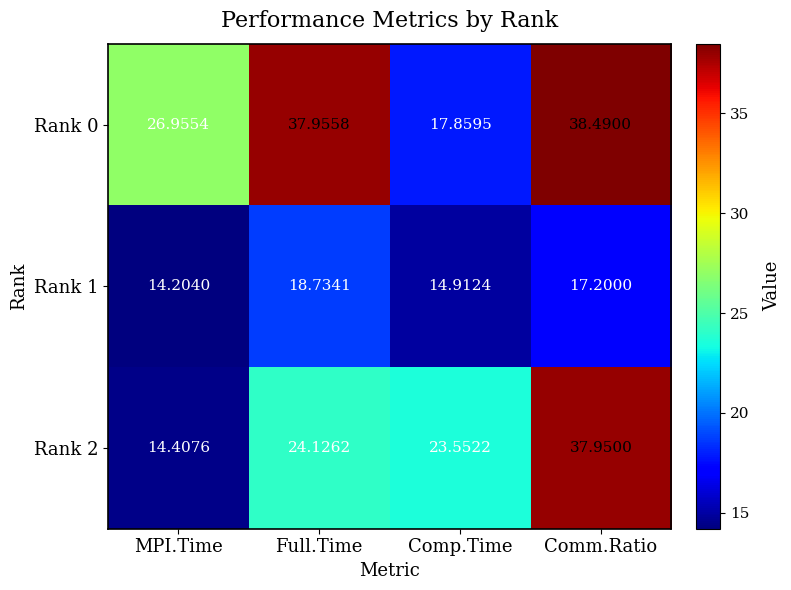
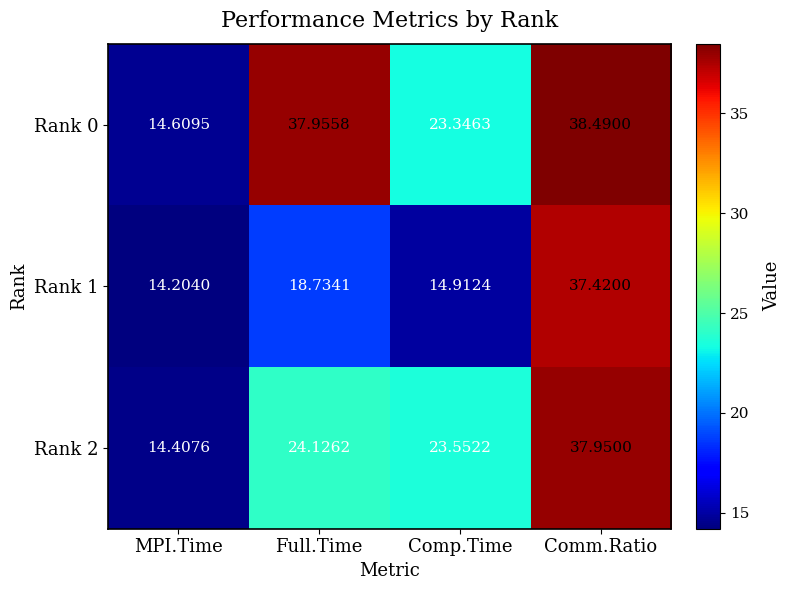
  {
    "Rank 0": {
-     "MPI.Time": 26.9554,
+     "MPI.Time": 14.6095,
      "Full.Time": 37.9558,
-     "Comp.Time": 17.8595,
+     "Comp.Time": 23.3463,
      "Comm.Ratio": 38.4900
    },
    "Rank 1": {
      "MPI.Time": 14.2040,
      "Full.Time": 18.7341,
      "Comp.Time": 14.9124,
-     "Comm.Ratio": 17.2000
+     "Comm.Ratio": 37.4200
    },
    "Rank 2": {
      "MPI.Time": 14.4076,
      "Full.Time": 24.1262,
      "Comp.Time": 23.5522,
      "Comm.Ratio": 37.9500
    }
  }
